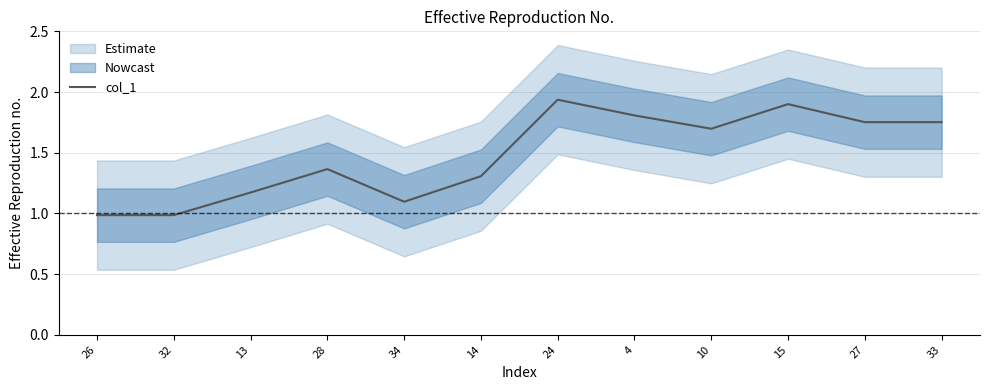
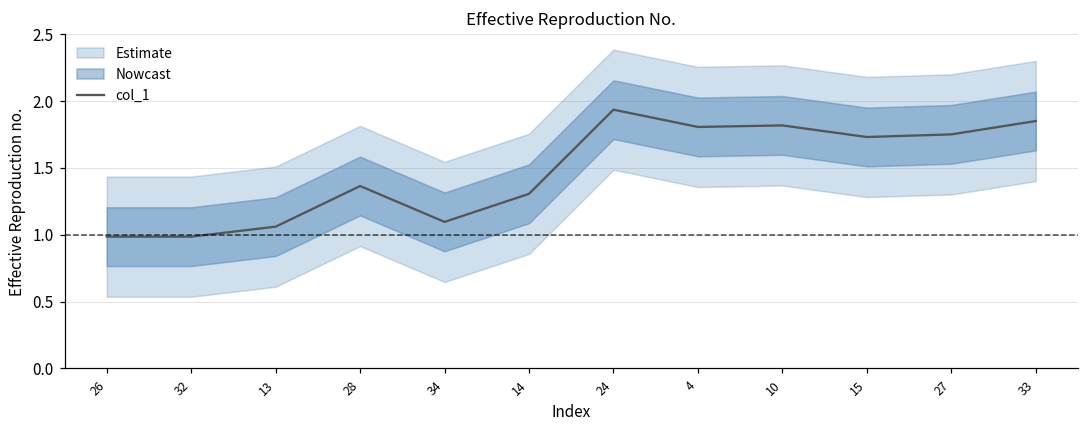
  {
    "col_1": {
      "26": 0.99,
      "32": 0.99,
-     "13": 1.17,
+     "13": 1.06,
      "28": 1.37,
      "34": 1.10,
      "14": 1.31,
      "24": 1.94,
      "4": 1.81,
-     "10": 1.70,
-     "15": 1.90,
+     "10": 1.82,
+     "15": 1.73,
      "27": 1.75,
-     "33": 1.75
+     "33": 1.85
    }
  }
